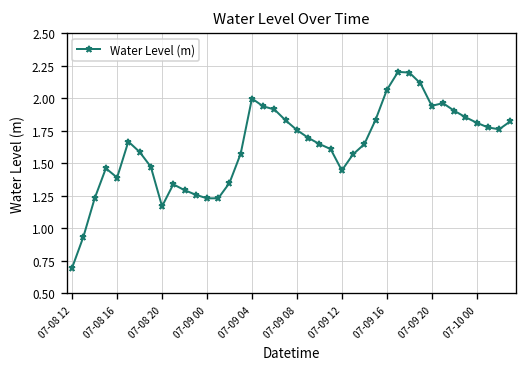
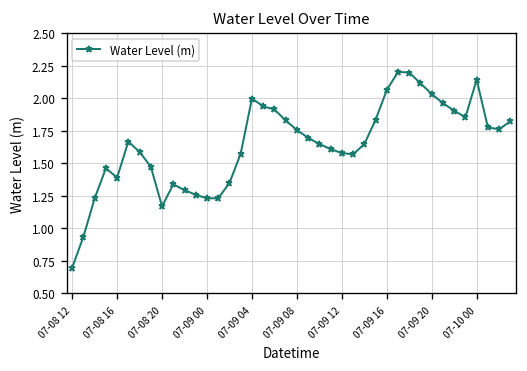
  {
    "07-08 12": 0.70,
    "07-08 16": 1.39,
    "07-08 20": 1.17,
    "07-09 00": 1.23,
    "07-09 04": 2.00,
    "07-09 08": 1.76,
-   "07-09 12": 1.44,
+   "07-09 12": 1.58,
    "07-09 16": 2.06,
-   "07-09 20": 1.94,
-   "07-10 00": 1.81
+   "07-09 20": 2.03,
+   "07-10 00": 2.14
  }
